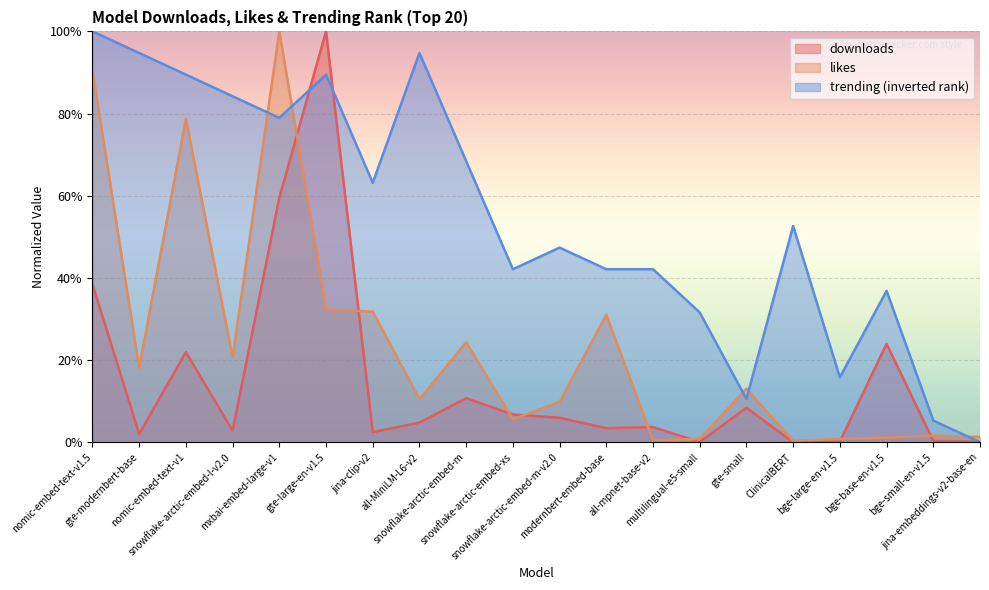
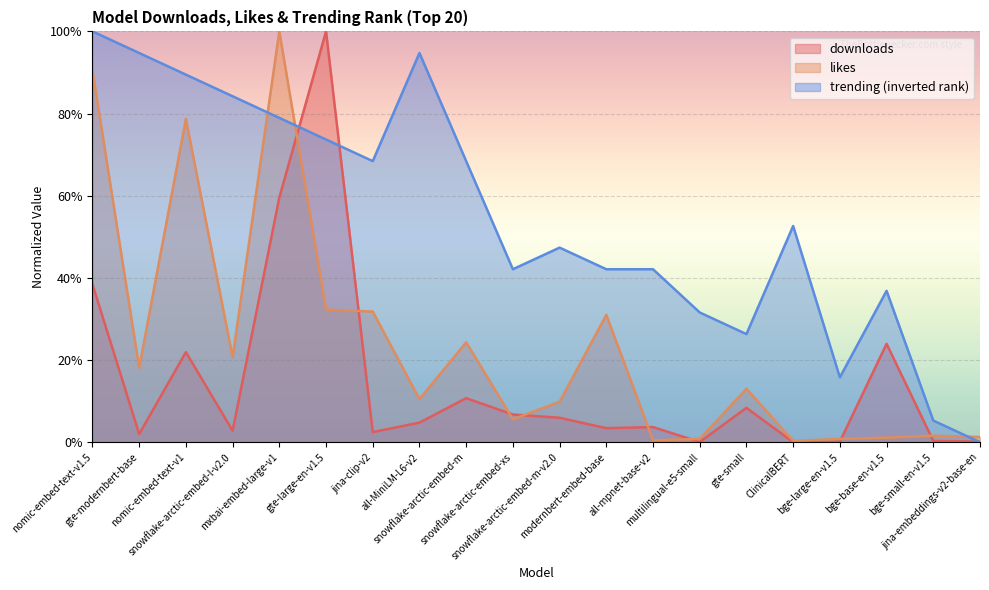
  {
    "trending (inverted rank)": {
      "nomic-embed-text-v1.5": "100%",
      "gte-modernbert-base": "95%",
      "nomic-embed-text-v1": "89%",
      "snowflake-arctic-embed-l-v2.0": "84%",
      "mxbai-embed-large-v1": "79%",
-     "gte-large-en-v1.5": "89%",
-     "jina-clip-v2": "63%",
+     "gte-large-en-v1.5": "74%",
+     "jina-clip-v2": "68%",
      "all-MiniLM-L6-v2": "95%",
      "snowflake-arctic-embed-m": "68%",
      "snowflake-arctic-embed-xs": "42%",
      "snowflake-arctic-embed-m-v2.0": "47%",
      "modernbert-embed-base": "42%",
      "all-mpnet-base-v2": "42%",
      "multilingual-e5-small": "32%",
-     "gte-small": "11%",
+     "gte-small": "26%",
      "ClinicalBERT": "53%",
      "bge-large-en-v1.5": "16%",
      "bge-base-en-v1.5": "37%",
      "bge-small-en-v1.5": "5%"
    }
  }
